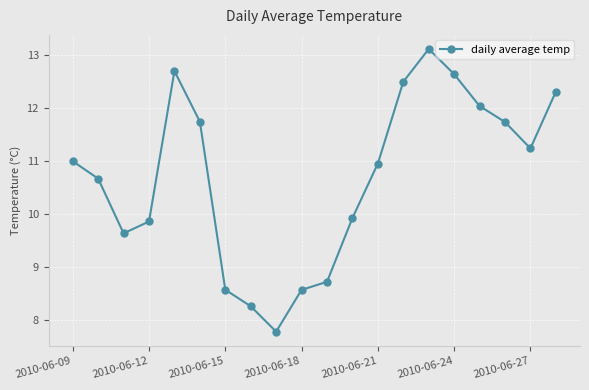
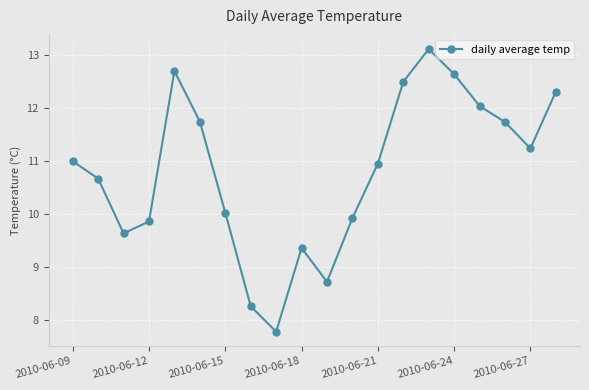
  {
    "2010-06-09": 11.0,
    "2010-06-12": 9.9,
-   "2010-06-15": 8.6,
-   "2010-06-18": 8.6,
+   "2010-06-15": 10.0,
+   "2010-06-18": 9.4,
    "2010-06-21": 10.9,
    "2010-06-24": 12.6,
    "2010-06-27": 11.2
  }
